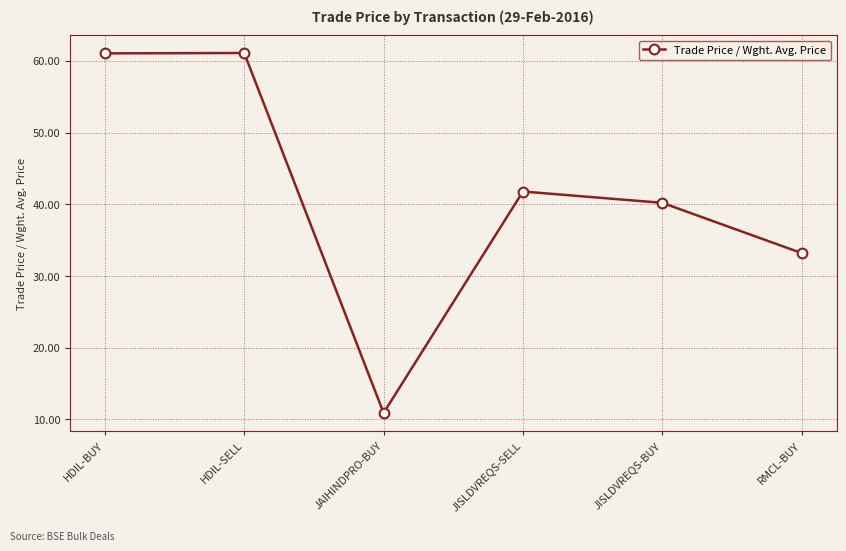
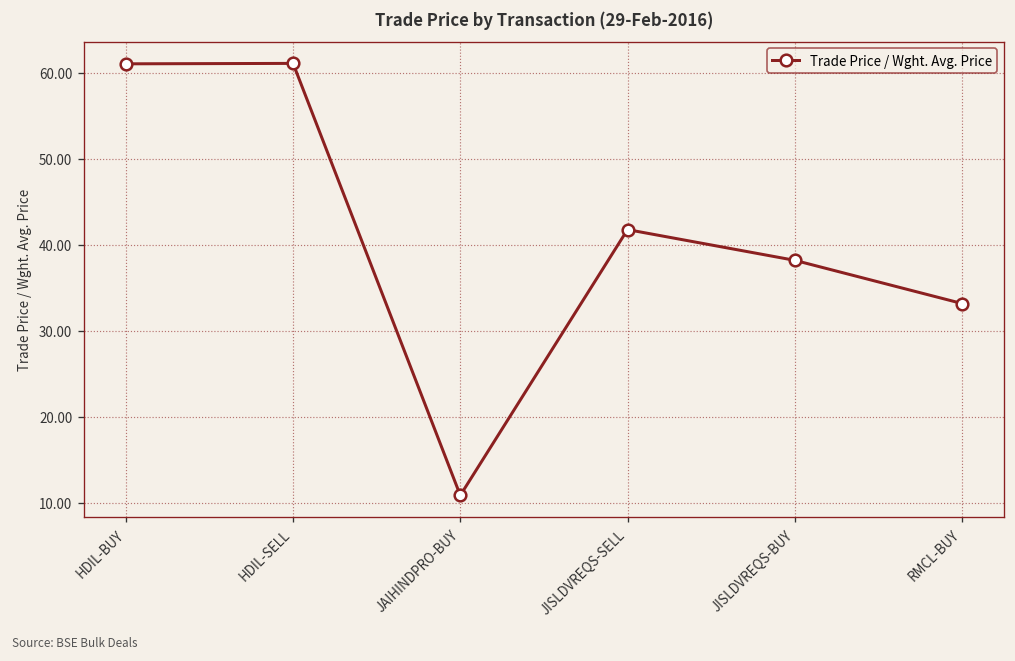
  {
    "HDIL-BUY": 61,
    "HDIL-SELL": 61,
    "JAIHINDPRO-BUY": 11,
    "JISLDVREQS-SELL": 42,
-   "JISLDVREQS-BUY": 40,
+   "JISLDVREQS-BUY": 38,
    "RMCL-BUY": 33
  }
